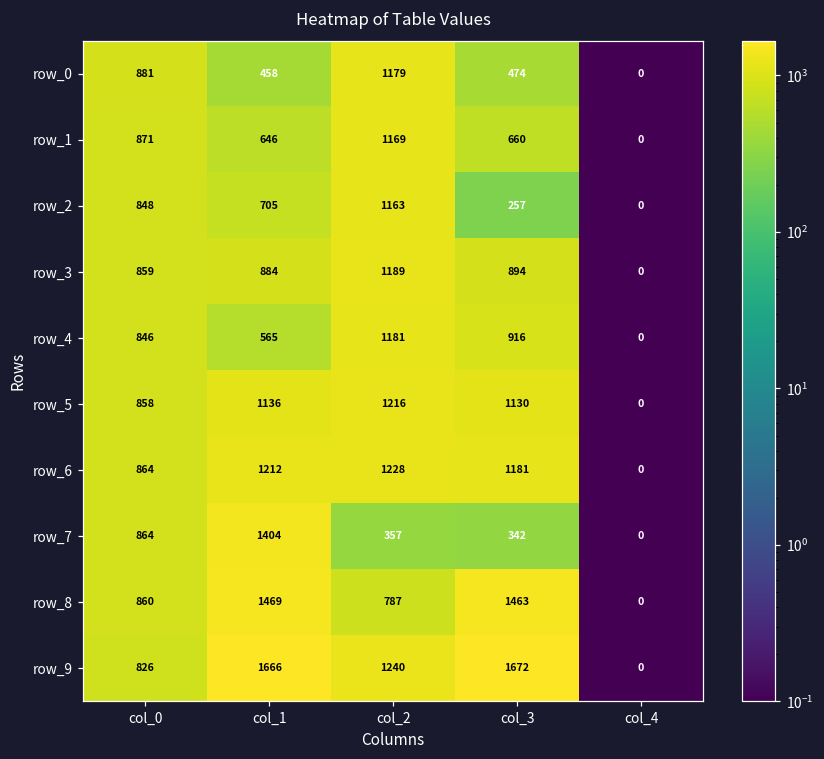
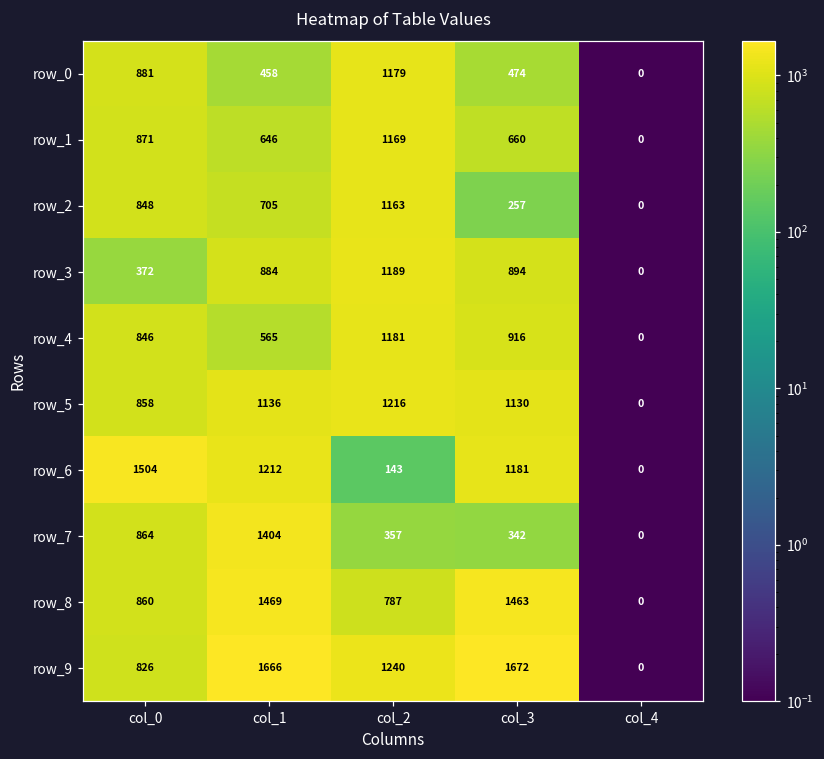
  {
    "row_0": {
      "col_0": 881,
      "col_1": 458,
      "col_2": 1179,
      "col_3": 474,
      "col_4": 0
    },
    "row_1": {
      "col_0": 871,
      "col_1": 646,
      "col_2": 1169,
      "col_3": 660,
      "col_4": 0
    },
    "row_2": {
      "col_0": 848,
      "col_1": 705,
      "col_2": 1163,
      "col_3": 257,
      "col_4": 0
    },
    "row_3": {
-     "col_0": 859,
+     "col_0": 372,
      "col_1": 884,
      "col_2": 1189,
      "col_3": 894,
      "col_4": 0
    },
    "row_4": {
      "col_0": 846,
      "col_1": 565,
      "col_2": 1181,
      "col_3": 916,
      "col_4": 0
    },
    "row_5": {
      "col_0": 858,
      "col_1": 1136,
      "col_2": 1216,
      "col_3": 1130,
      "col_4": 0
    },
    "row_6": {
-     "col_0": 864,
+     "col_0": 1504,
      "col_1": 1212,
-     "col_2": 1228,
+     "col_2": 143,
      "col_3": 1181,
      "col_4": 0
    },
    "row_7": {
      "col_0": 864,
      "col_1": 1404,
      "col_2": 357,
      "col_3": 342,
      "col_4": 0
    },
    "row_8": {
      "col_0": 860,
      "col_1": 1469,
      "col_2": 787,
      "col_3": 1463,
      "col_4": 0
    },
    "row_9": {
      "col_0": 826,
      "col_1": 1666,
      "col_2": 1240,
      "col_3": 1672,
      "col_4": 0
    }
  }
